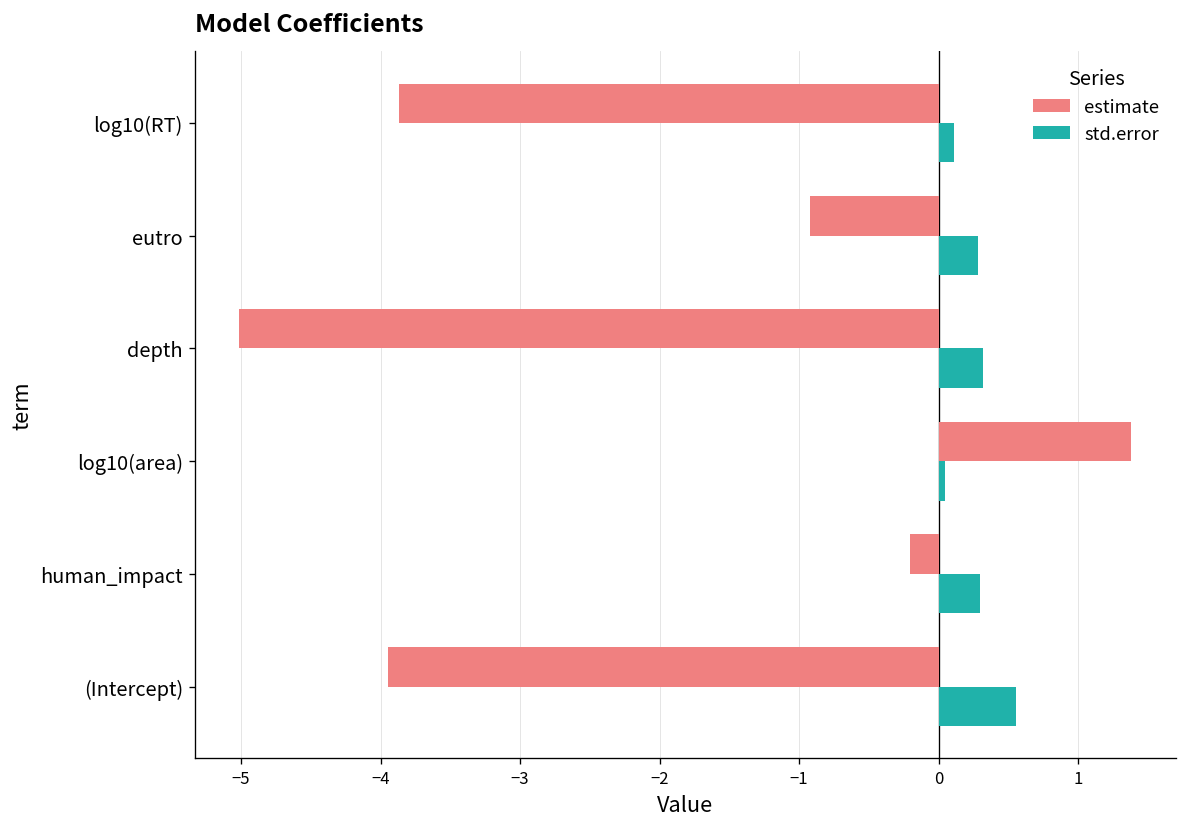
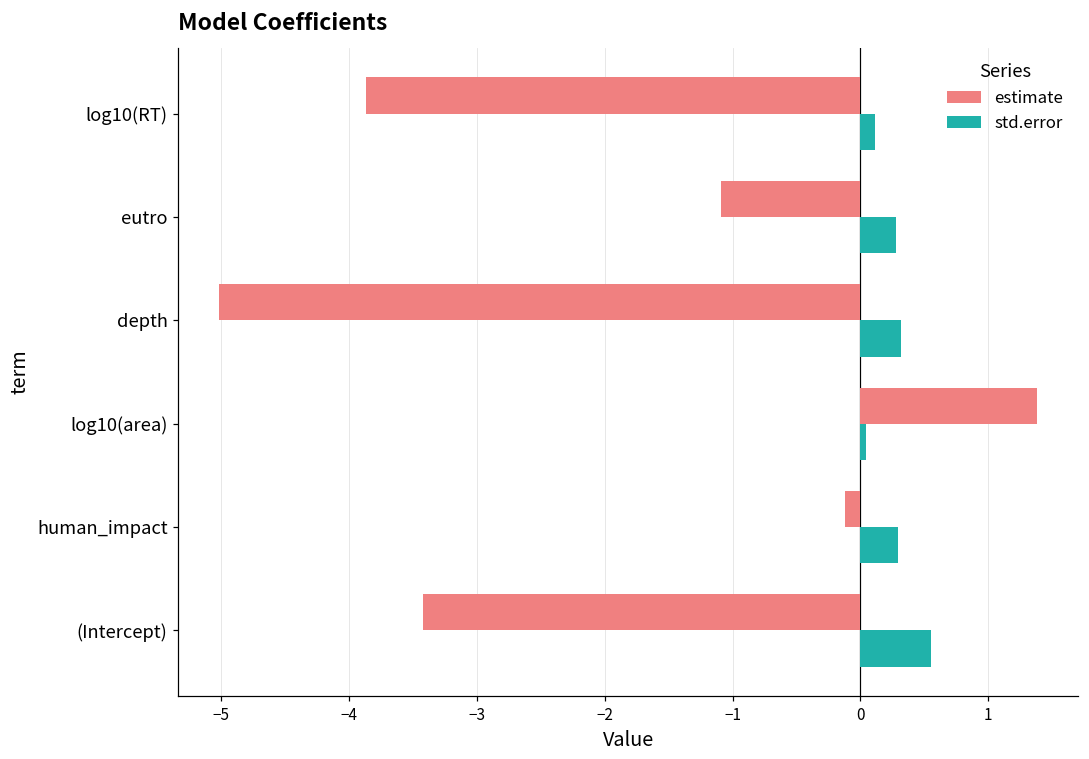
  {
    "estimate": {
      "log10(RT)": -3.87,
-     "eutro": -0.92,
+     "eutro": -1.09,
      "depth": -5.01,
      "log10(area)": 1.38,
-     "human_impact": -0.20,
-     "(Intercept)": -3.94
+     "human_impact": -0.12,
+     "(Intercept)": -3.42
    },
    "std.error": {
      "log10(RT)": 0.11,
      "eutro": 0.28,
      "depth": 0.32,
      "log10(area)": 0.04,
      "human_impact": 0.29,
      "(Intercept)": 0.55
    }
  }
